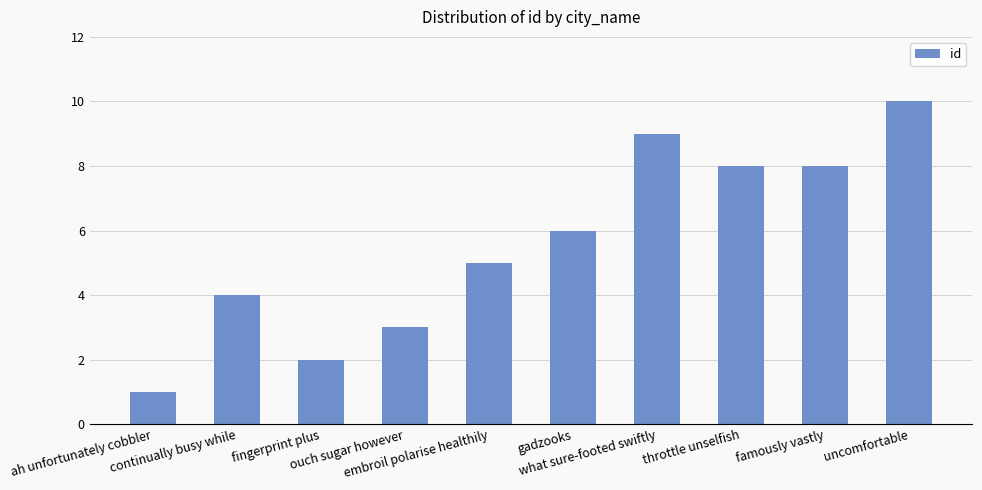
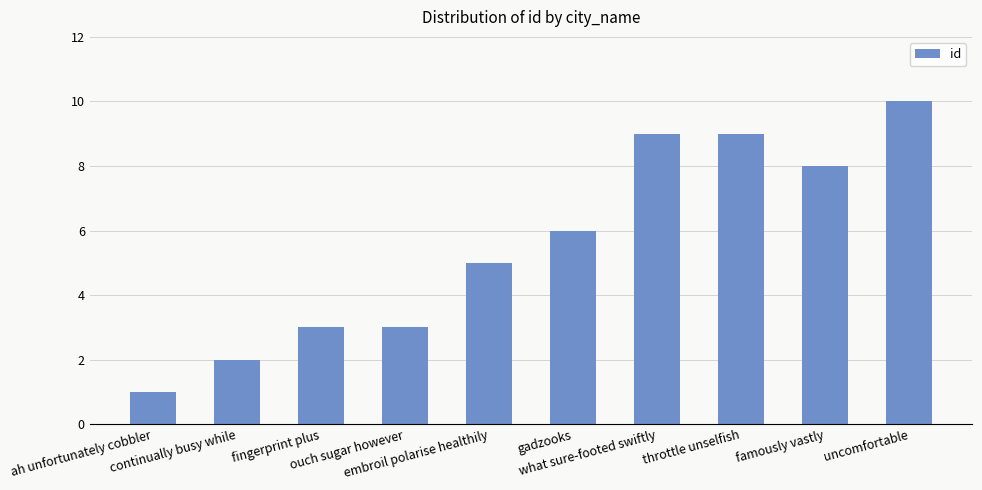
  {
    "ah unfortunately cobbler": 1,
-   "continually busy while": 4,
-   "fingerprint plus": 2,
+   "continually busy while": 2,
+   "fingerprint plus": 3,
    "ouch sugar however": 3,
    "embroil polarise healthily": 5,
    "gadzooks": 6,
    "what sure-footed swiftly": 9,
-   "throttle unselfish": 8,
+   "throttle unselfish": 9,
    "famously vastly": 8,
    "uncomfortable": 10
  }
